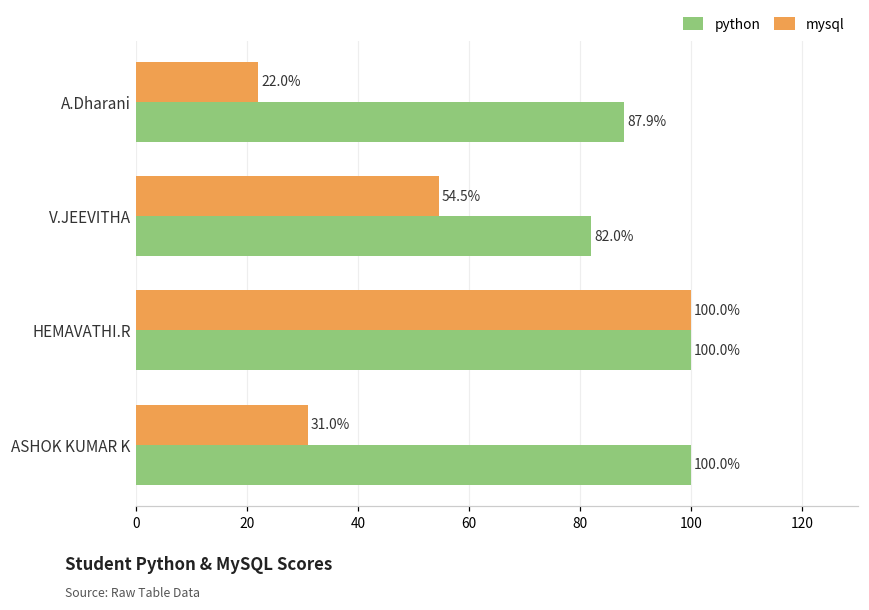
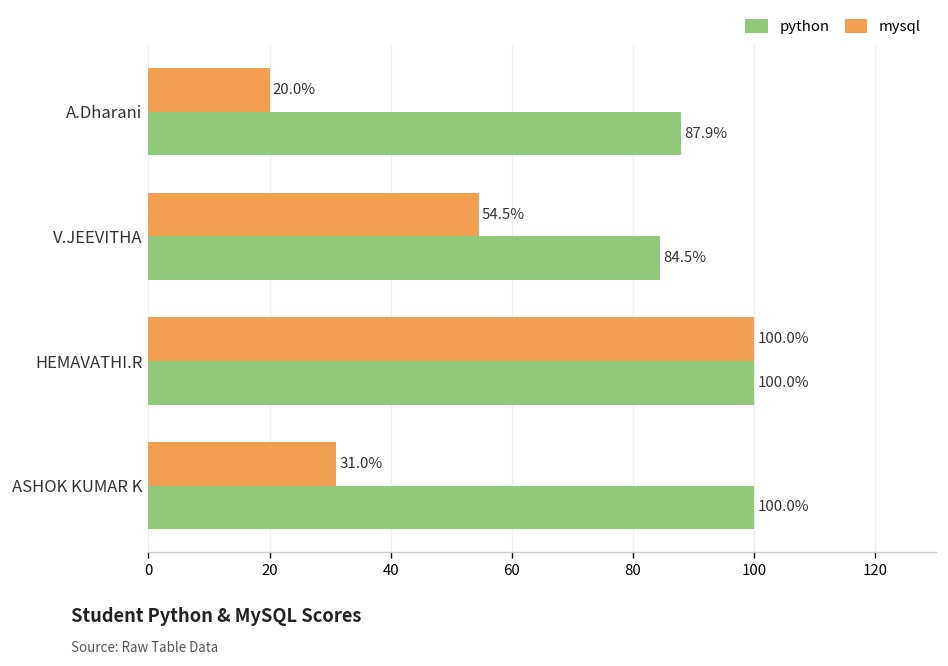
  {
    "python": {
      "A.Dharani": "87.9%",
-     "V.JEEVITHA": "82.0%",
+     "V.JEEVITHA": "84.5%",
      "HEMAVATHI.R": "100.0%",
      "ASHOK KUMAR K": "100.0%"
    },
    "mysql": {
-     "A.Dharani": "22.0%",
+     "A.Dharani": "20.0%",
      "V.JEEVITHA": "54.5%",
      "HEMAVATHI.R": "100.0%",
      "ASHOK KUMAR K": "31.0%"
    }
  }
